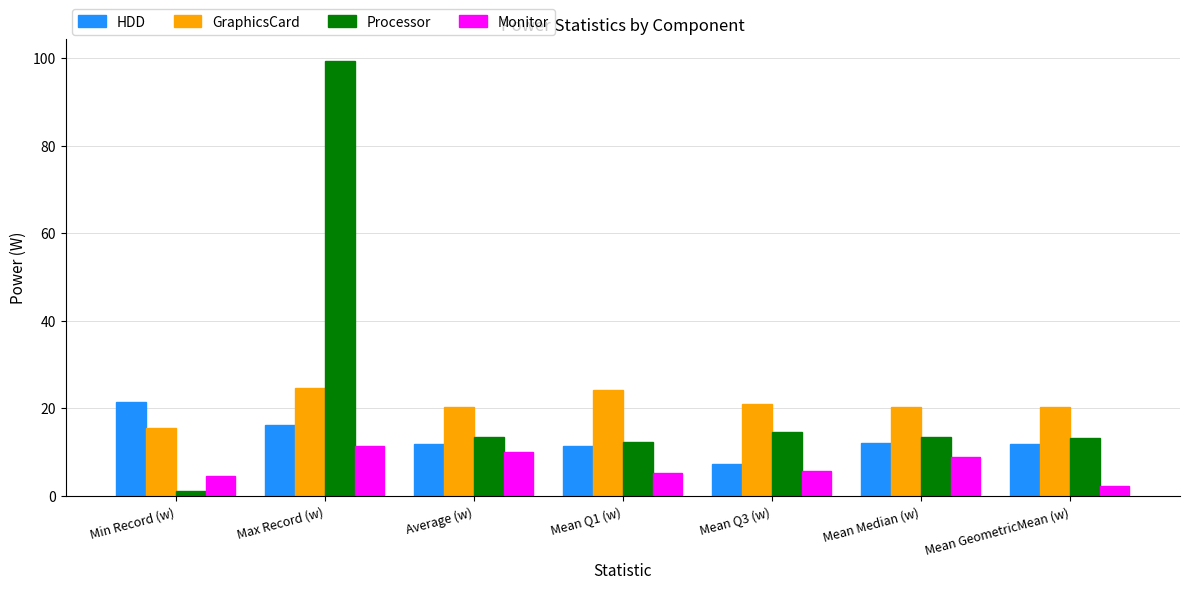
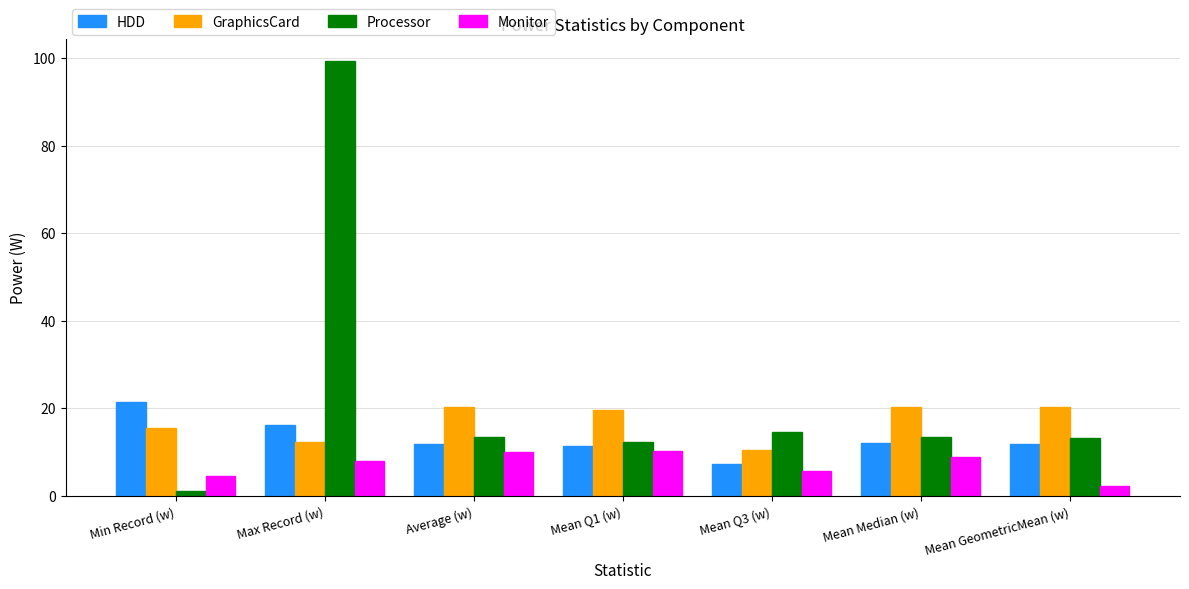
  {
    "HDD": {
      "Min Record (w)": 22,
      "Max Record (w)": 16,
      "Average (w)": 12,
      "Mean Q1 (w)": 11,
      "Mean Q3 (w)": 7,
      "Mean Median (w)": 12,
      "Mean GeometricMean (w)": 12
    },
    "GraphicsCard": {
      "Min Record (w)": 16,
-     "Max Record (w)": 25,
+     "Max Record (w)": 12,
      "Average (w)": 20,
-     "Mean Q1 (w)": 24,
-     "Mean Q3 (w)": 21,
+     "Mean Q1 (w)": 20,
+     "Mean Q3 (w)": 11,
      "Mean Median (w)": 20,
      "Mean GeometricMean (w)": 20
    },
    "Processor": {
      "Min Record (w)": 1,
      "Max Record (w)": 99,
      "Average (w)": 13,
      "Mean Q1 (w)": 12,
      "Mean Q3 (w)": 15,
      "Mean Median (w)": 13,
      "Mean GeometricMean (w)": 13
    },
    "Monitor": {
      "Min Record (w)": 5,
-     "Max Record (w)": 11,
+     "Max Record (w)": 8,
      "Average (w)": 10,
-     "Mean Q1 (w)": 5,
+     "Mean Q1 (w)": 10,
      "Mean Q3 (w)": 6,
      "Mean Median (w)": 9,
      "Mean GeometricMean (w)": 2
    }
  }
